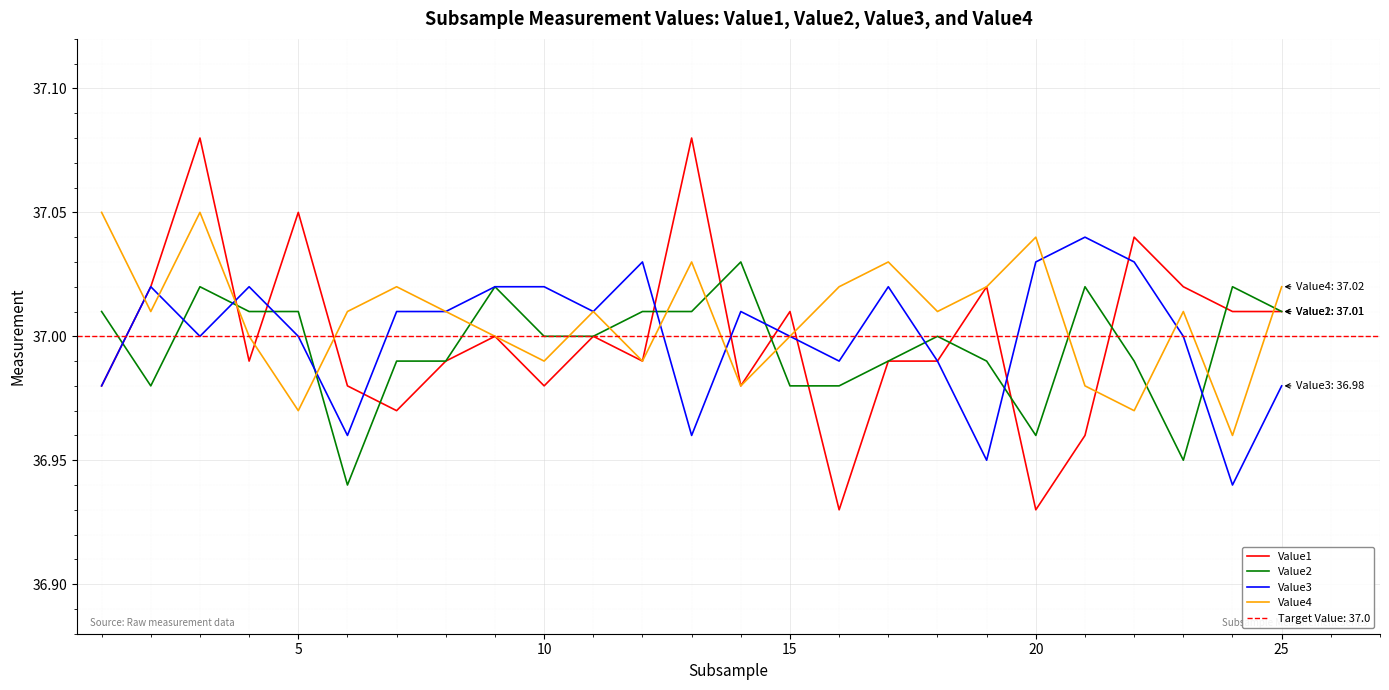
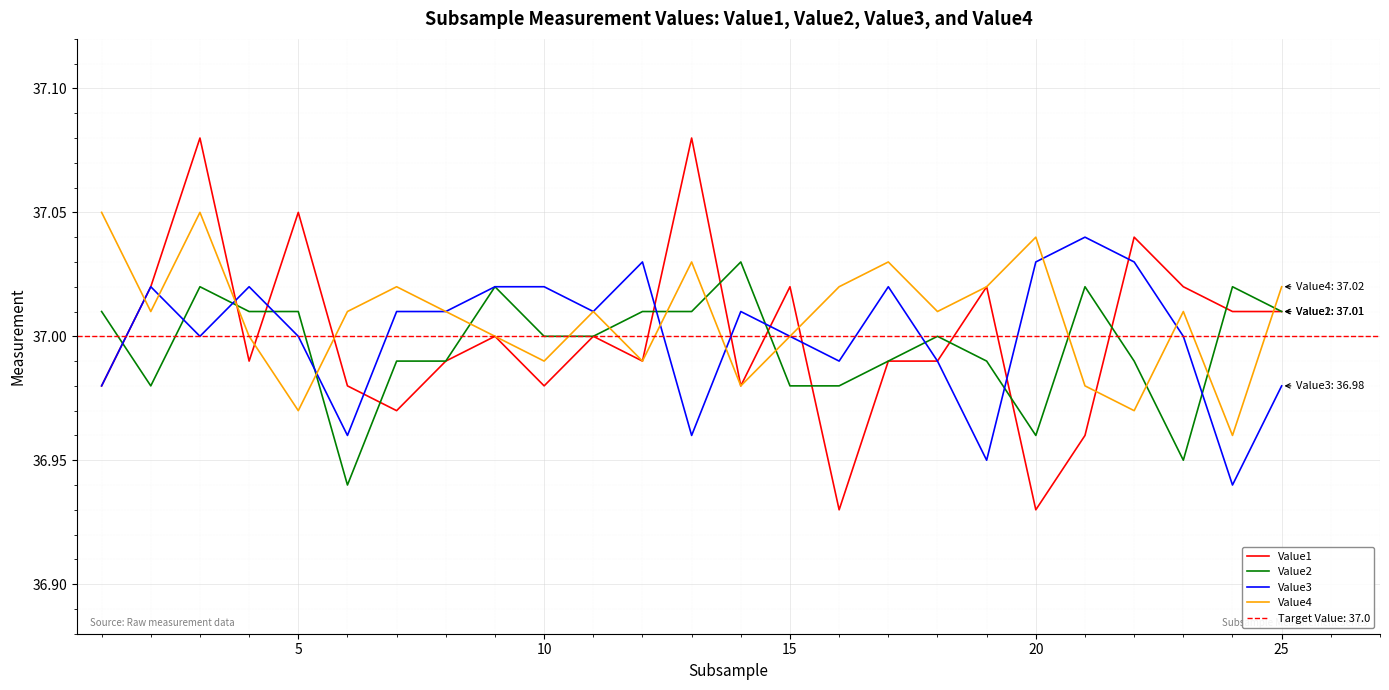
  {
    "Value1": {
      "5": 37.05,
      "10": 36.98,
-     "15": 37.01,
+     "15": 37.02,
      "20": 36.93
    },
    "Value2": {
      "5": 37.01,
      "10": 37.00,
      "15": 36.98,
      "20": 36.96
    },
    "Value3": {
      "25": 36.98
    },
    "Value4": {
      "25": 37.02
    }
  }
